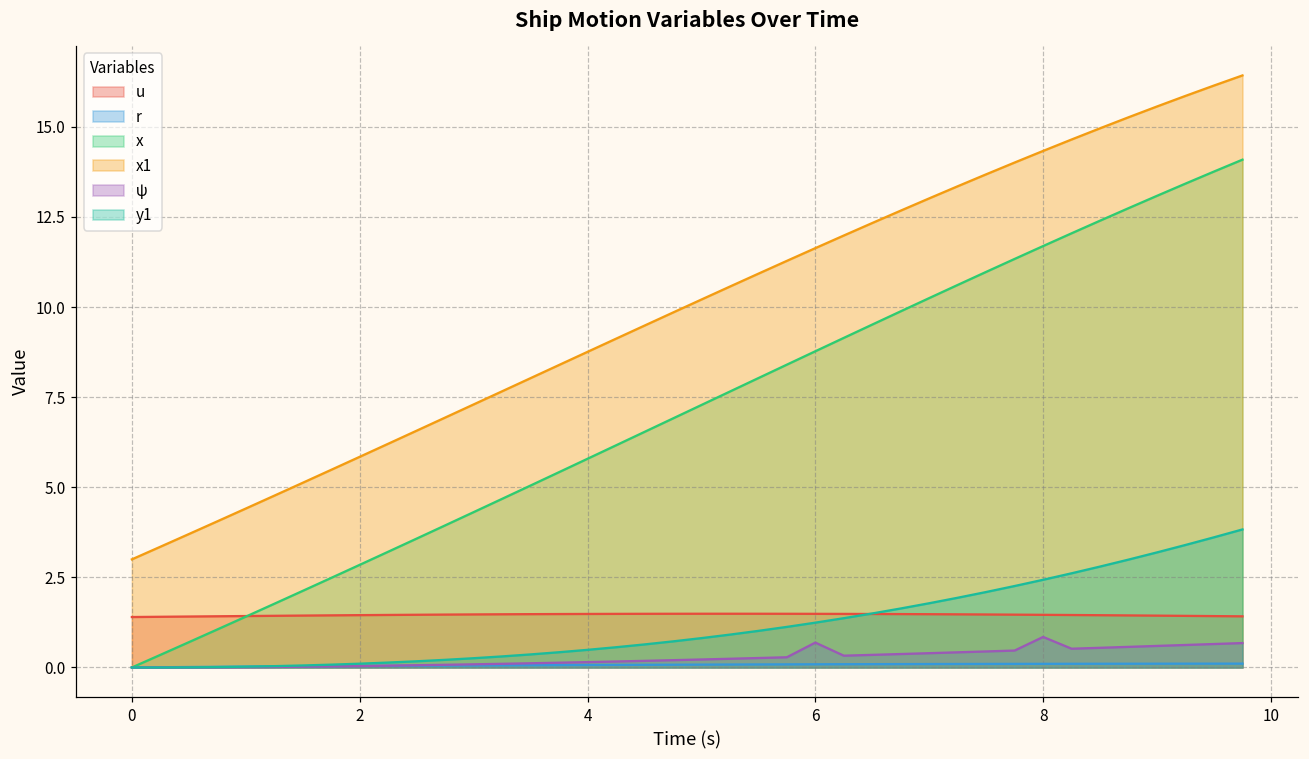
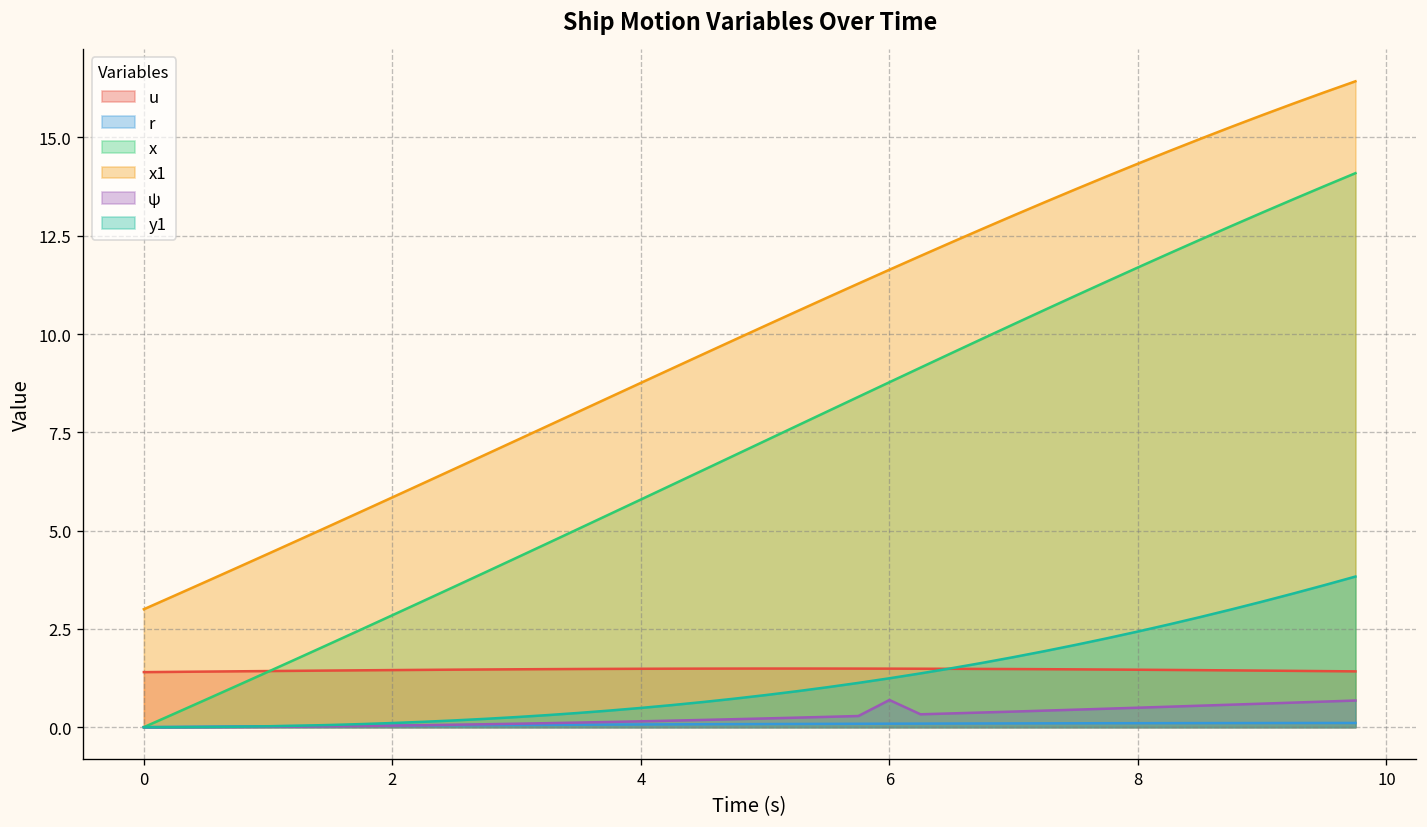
  {
    "ψ": {
      "4": 0.1,
      "6": 0.7,
-     "8": 0.8
+     "8": 0.5
    }
  }
